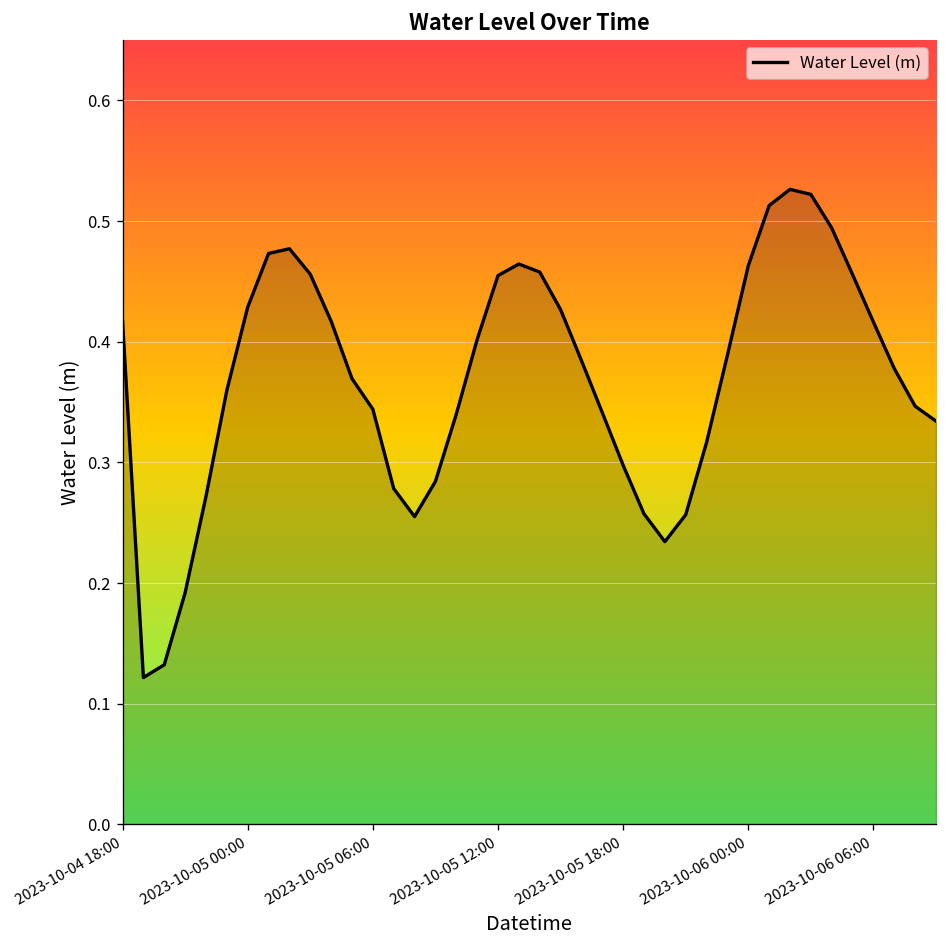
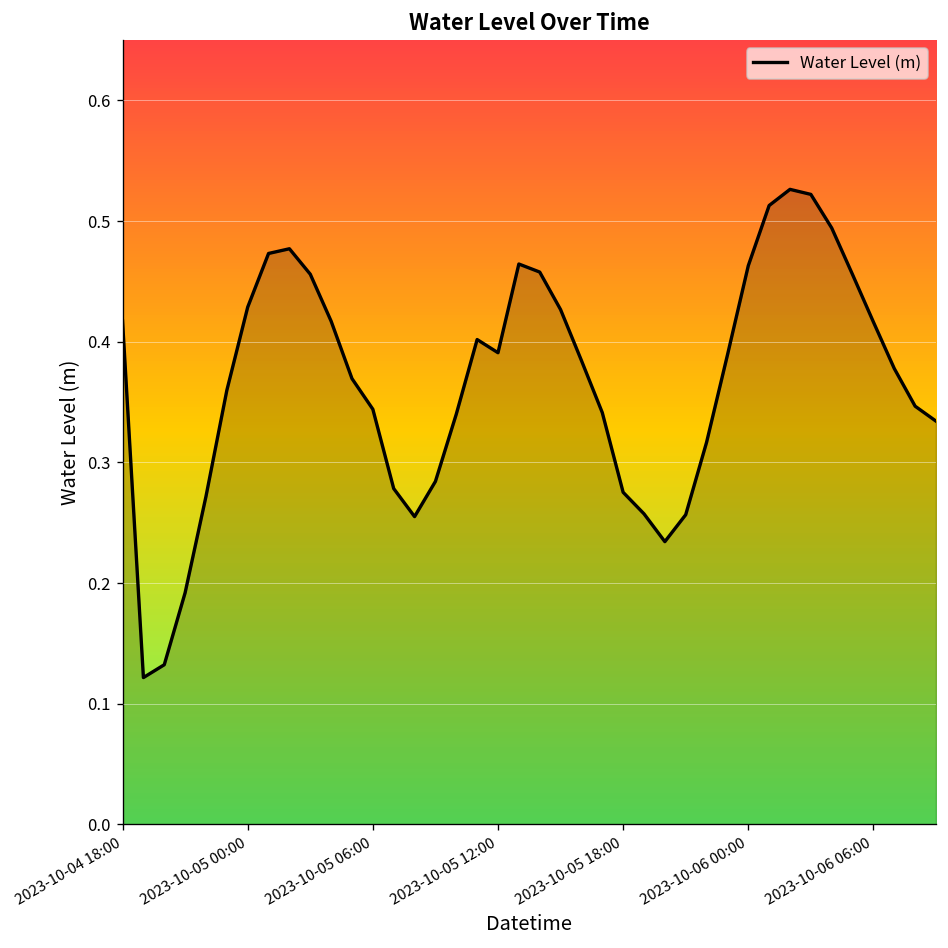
  {
    "2023-10-04 18:00": 0.417,
    "2023-10-05 00:00": 0.429,
    "2023-10-05 06:00": 0.344,
-   "2023-10-05 12:00": 0.455,
-   "2023-10-05 18:00": 0.298,
+   "2023-10-05 12:00": 0.391,
+   "2023-10-05 18:00": 0.275,
    "2023-10-06 00:00": 0.463,
    "2023-10-06 06:00": 0.416
  }
